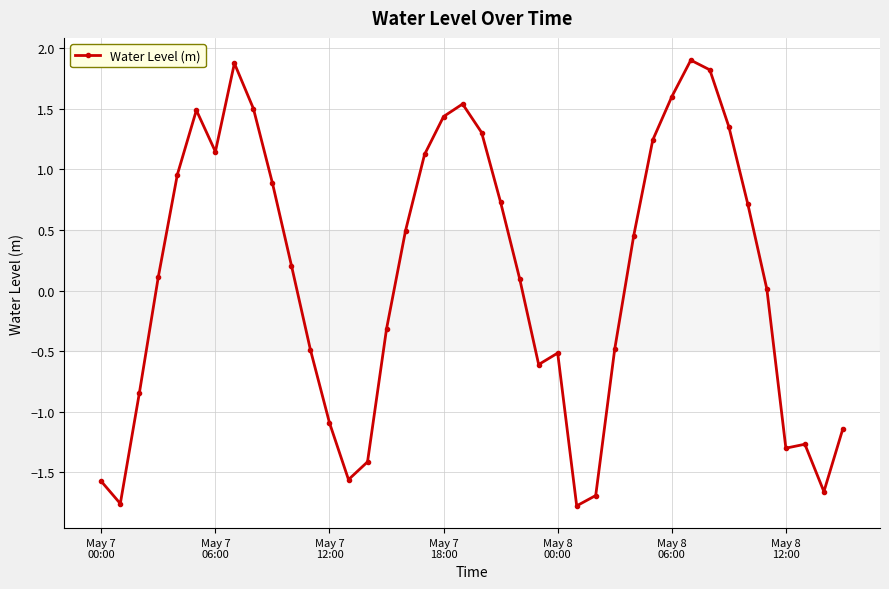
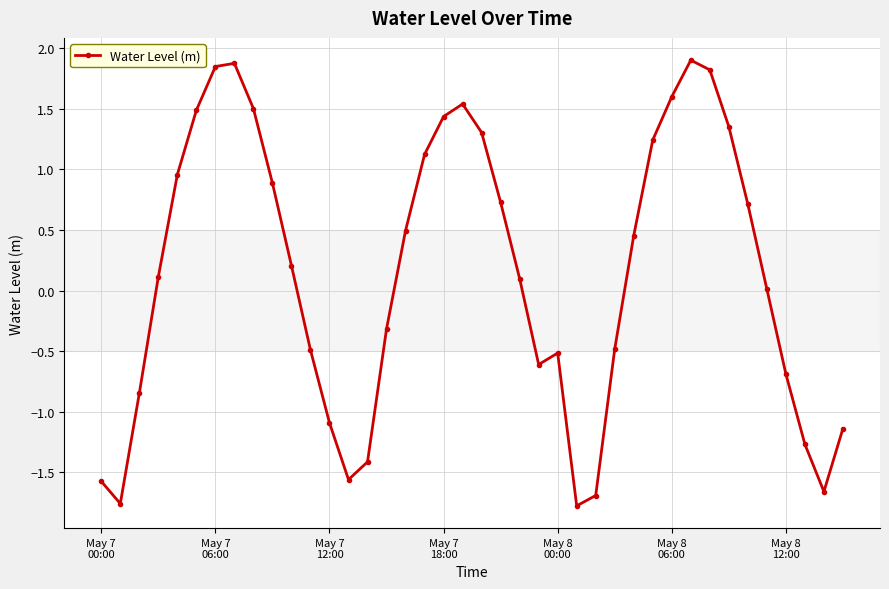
  {
    "May 7 00:00": -1.57,
-   "May 7 06:00": 1.15,
+   "May 7 06:00": 1.85,
    "May 7 12:00": -1.09,
    "May 7 18:00": 1.44,
    "May 8 00:00": -0.52,
    "May 8 06:00": 1.60,
-   "May 8 12:00": -1.30
+   "May 8 12:00": -0.69
  }
